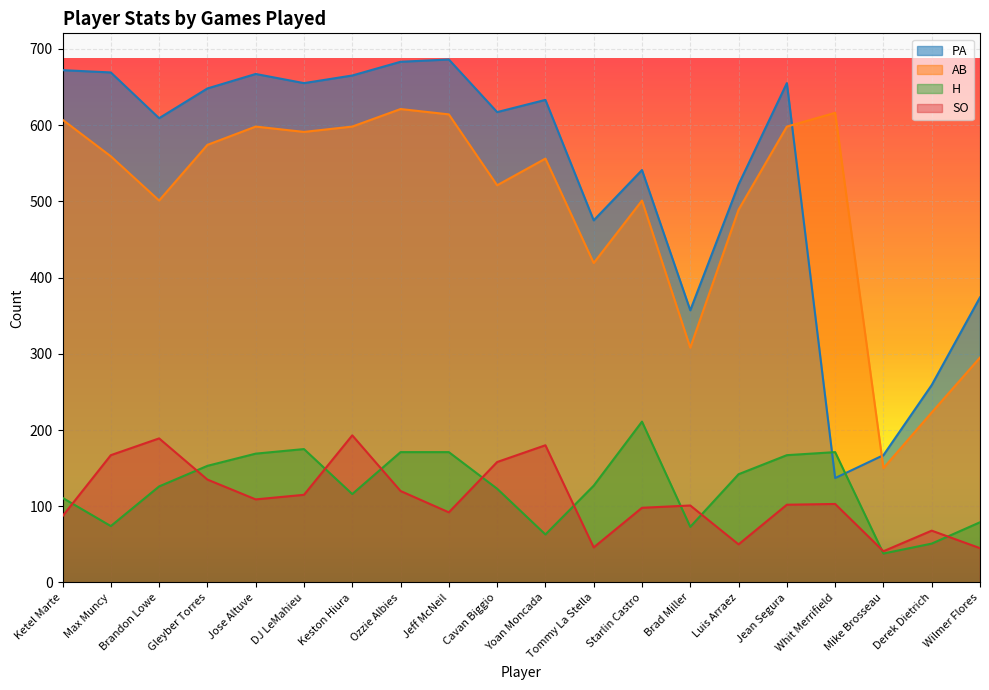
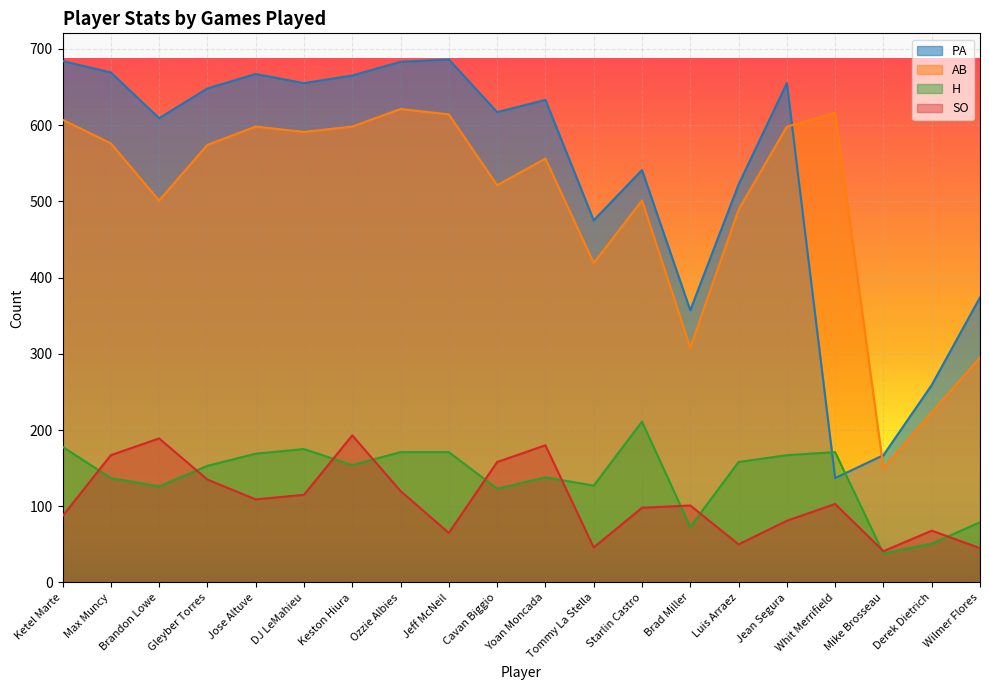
  {
    "PA": {
-     "Ketel Marte": 670,
+     "Ketel Marte": 680,
      "Max Muncy": 670,
      "Brandon Lowe": 610,
      "Gleyber Torres": 650,
      "Jose Altuve": 670,
      "DJ LeMahieu": 660,
      "Keston Hiura": 670,
      "Ozzie Albies": 680,
      "Jeff McNeil": 690,
      "Cavan Biggio": 620,
      "Yoan Moncada": 630,
      "Tommy La Stella": 480,
      "Starlin Castro": 540,
      "Brad Miller": 360,
      "Luis Arraez": 520,
      "Jean Segura": 660,
      "Whit Merrifield": 140,
      "Mike Brosseau": 170,
      "Derek Dietrich": 260,
      "Wilmer Flores": 370
    },
    "AB": {
      "Ketel Marte": 610,
-     "Max Muncy": 560,
+     "Max Muncy": 580,
      "Brandon Lowe": 500,
      "Gleyber Torres": 570,
      "Jose Altuve": 600,
      "DJ LeMahieu": 590,
      "Keston Hiura": 600,
      "Ozzie Albies": 620,
      "Jeff McNeil": 610,
      "Cavan Biggio": 520,
      "Yoan Moncada": 560,
      "Tommy La Stella": 420,
      "Starlin Castro": 500,
      "Brad Miller": 310,
      "Luis Arraez": 490,
      "Jean Segura": 600,
      "Whit Merrifield": 620,
      "Mike Brosseau": 150,
      "Derek Dietrich": 220,
      "Wilmer Flores": 300
    },
    "H": {
-     "Ketel Marte": 110,
-     "Max Muncy": 70,
+     "Ketel Marte": 180,
+     "Max Muncy": 140,
      "Brandon Lowe": 130,
      "Gleyber Torres": 150,
      "Jose Altuve": 170,
      "DJ LeMahieu": 180,
-     "Keston Hiura": 120,
+     "Keston Hiura": 150,
      "Ozzie Albies": 170,
      "Jeff McNeil": 170,
      "Cavan Biggio": 120,
-     "Yoan Moncada": 60,
+     "Yoan Moncada": 140,
      "Tommy La Stella": 130,
      "Starlin Castro": 210,
      "Brad Miller": 70,
-     "Luis Arraez": 140,
+     "Luis Arraez": 160,
      "Jean Segura": 170,
      "Whit Merrifield": 170,
      "Derek Dietrich": 50,
      "Wilmer Flores": 80
    },
    "SO": {
      "Ketel Marte": 90,
      "Max Muncy": 170,
      "Brandon Lowe": 190,
      "Gleyber Torres": 140,
      "Jose Altuve": 110,
      "DJ LeMahieu": 120,
      "Keston Hiura": 190,
      "Ozzie Albies": 120,
-     "Jeff McNeil": 90,
+     "Jeff McNeil": 70,
      "Cavan Biggio": 160,
      "Yoan Moncada": 180,
      "Tommy La Stella": 50,
      "Starlin Castro": 100,
      "Brad Miller": 100,
      "Luis Arraez": 50,
-     "Jean Segura": 100,
+     "Jean Segura": 80,
      "Whit Merrifield": 100,
      "Derek Dietrich": 70,
      "Wilmer Flores": 50
    }
  }
